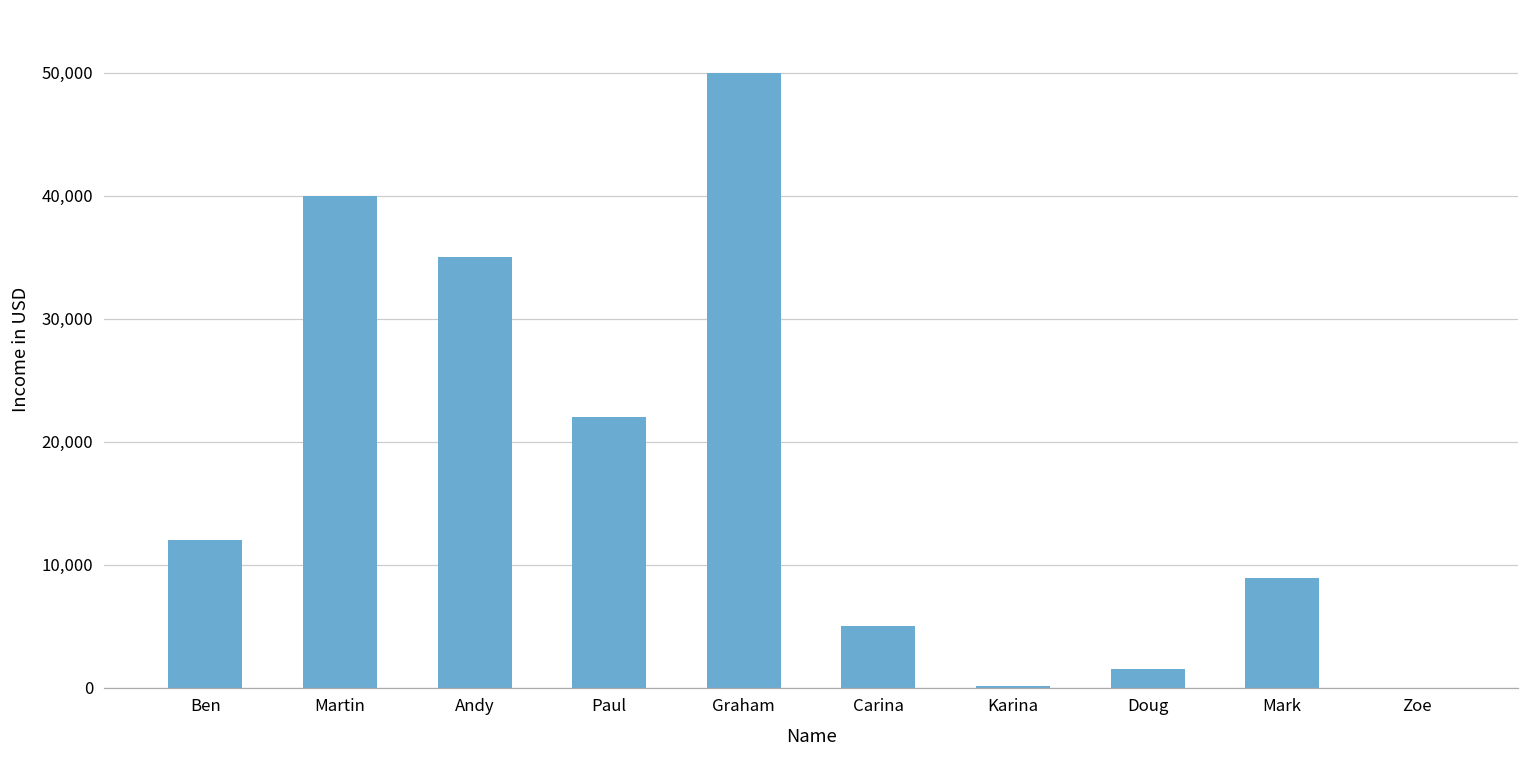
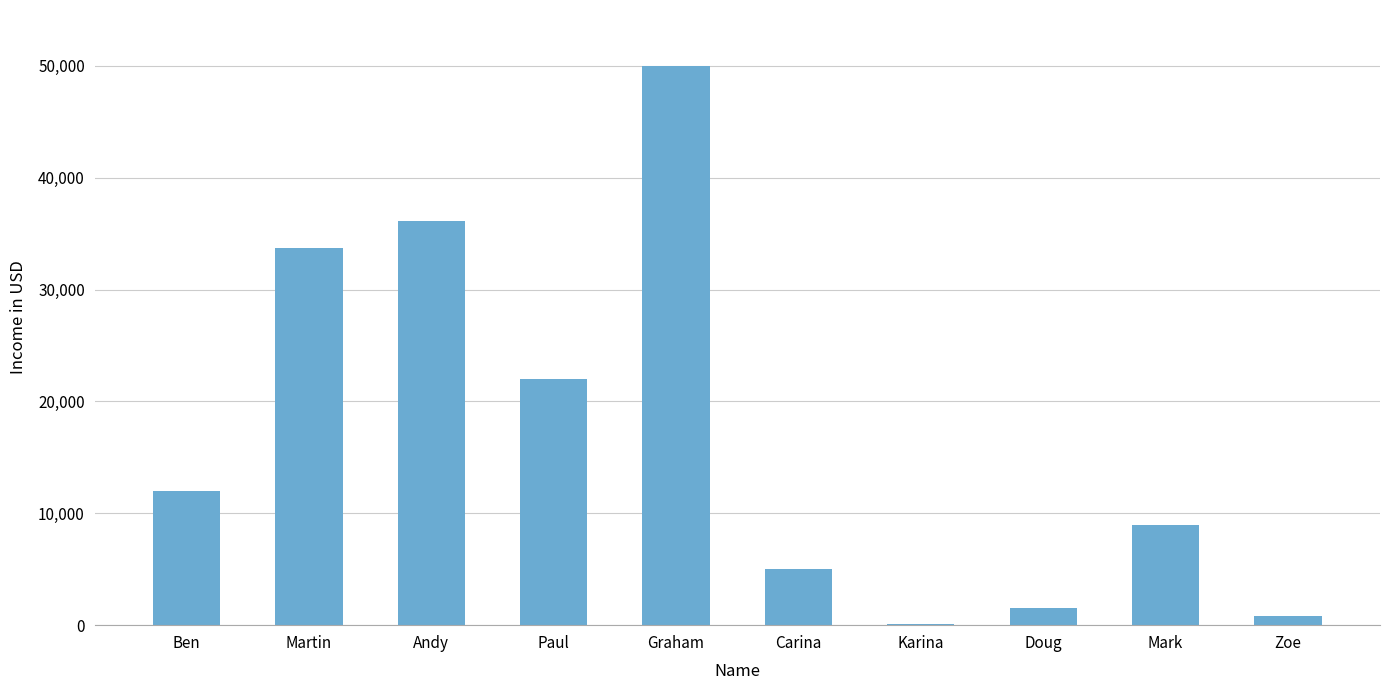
  {
    "Ben": "12,000",
-   "Martin": "40,000",
-   "Andy": "35,000",
+   "Martin": "33,700",
+   "Andy": "36,100",
    "Paul": "22,000",
    "Graham": "50,000",
    "Carina": "5,000",
    "Doug": "1,500",
    "Mark": "8,900",
-   "Zoe": "0"
+   "Zoe": "800"
  }
